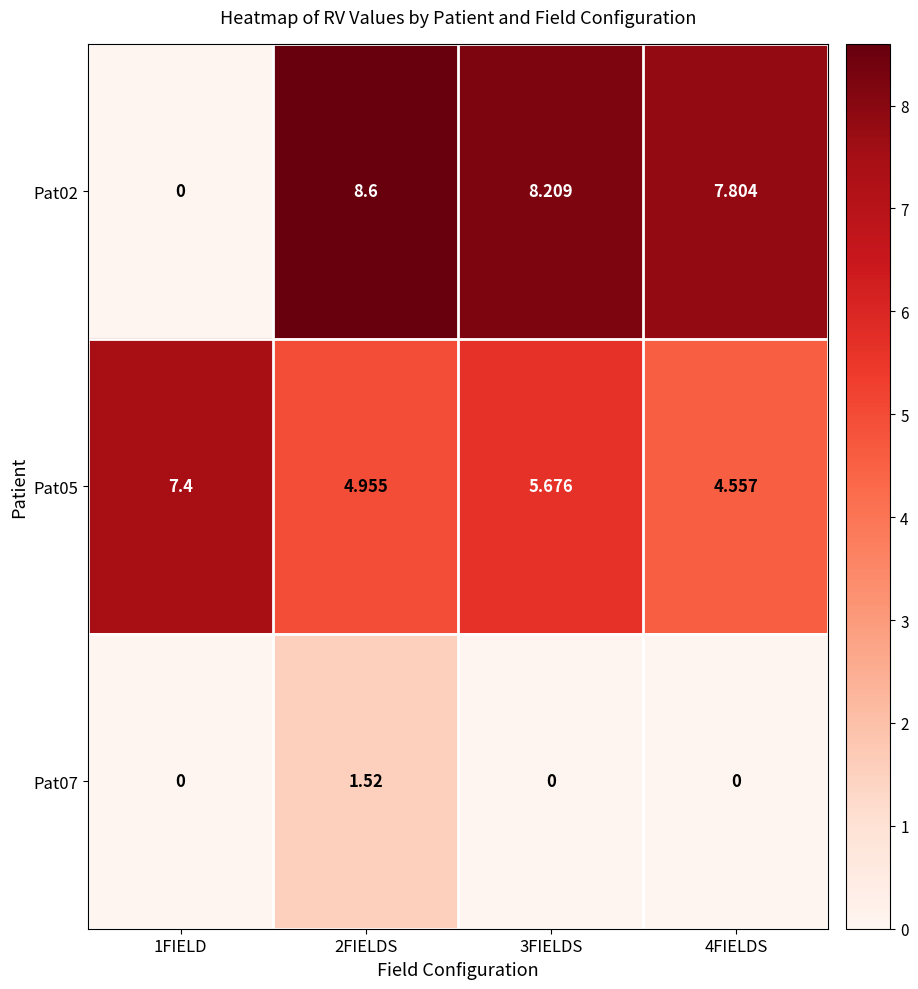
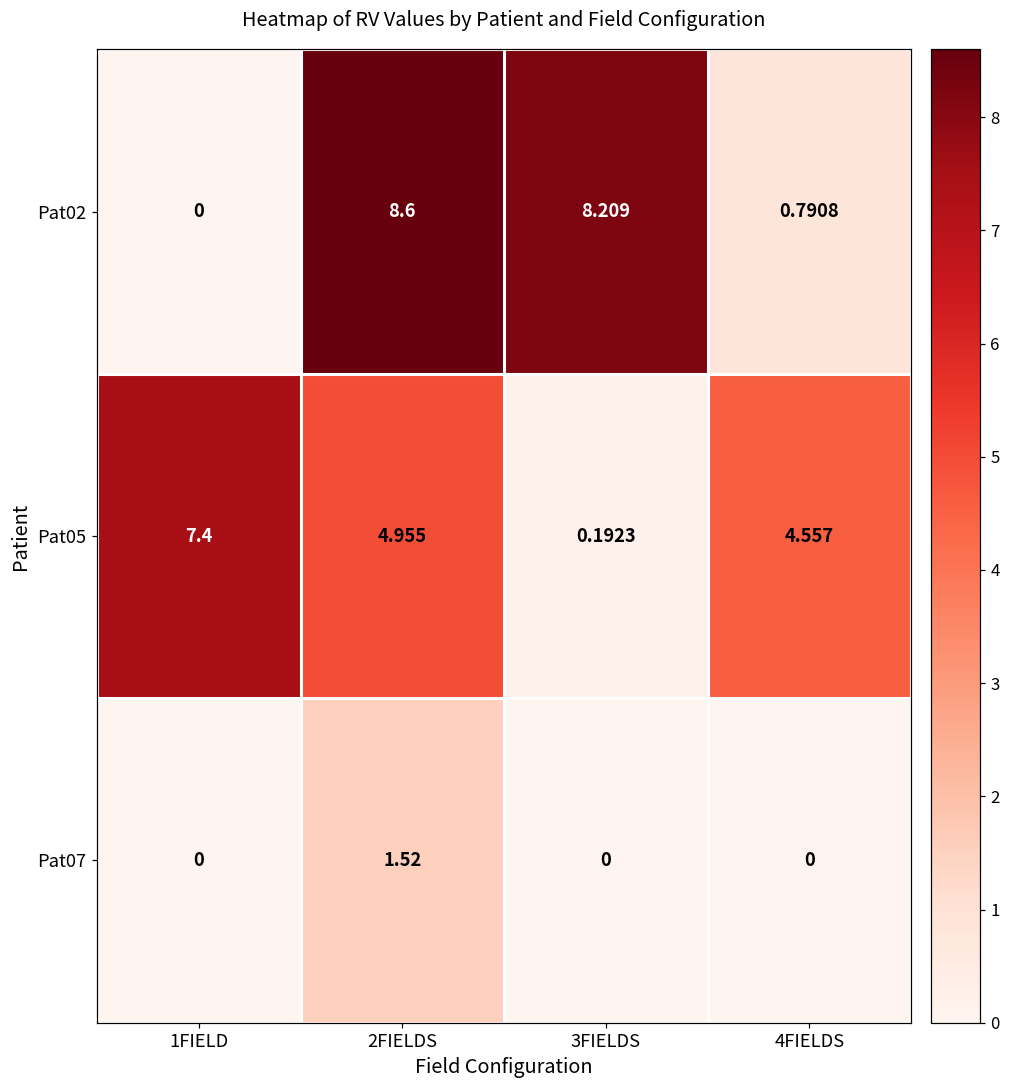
  {
    "Pat02": {
      "1FIELD": 0,
      "2FIELDS": 8.6,
      "3FIELDS": 8.209,
-     "4FIELDS": 7.804
+     "4FIELDS": 0.7908
    },
    "Pat05": {
      "1FIELD": 7.4,
      "2FIELDS": 4.955,
-     "3FIELDS": 5.676,
+     "3FIELDS": 0.1923,
      "4FIELDS": 4.557
    },
    "Pat07": {
      "1FIELD": 0,
      "2FIELDS": 1.52,
      "3FIELDS": 0,
      "4FIELDS": 0
    }
  }
